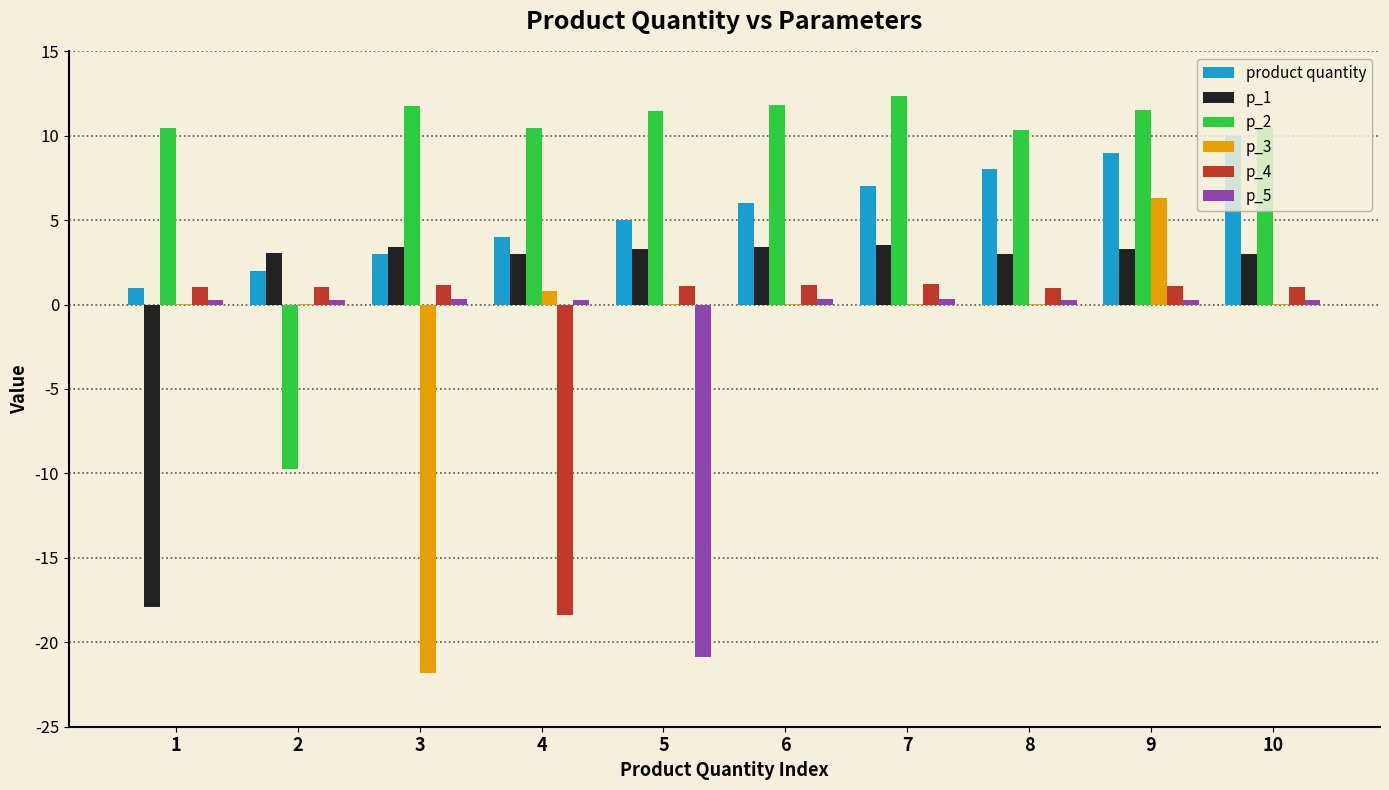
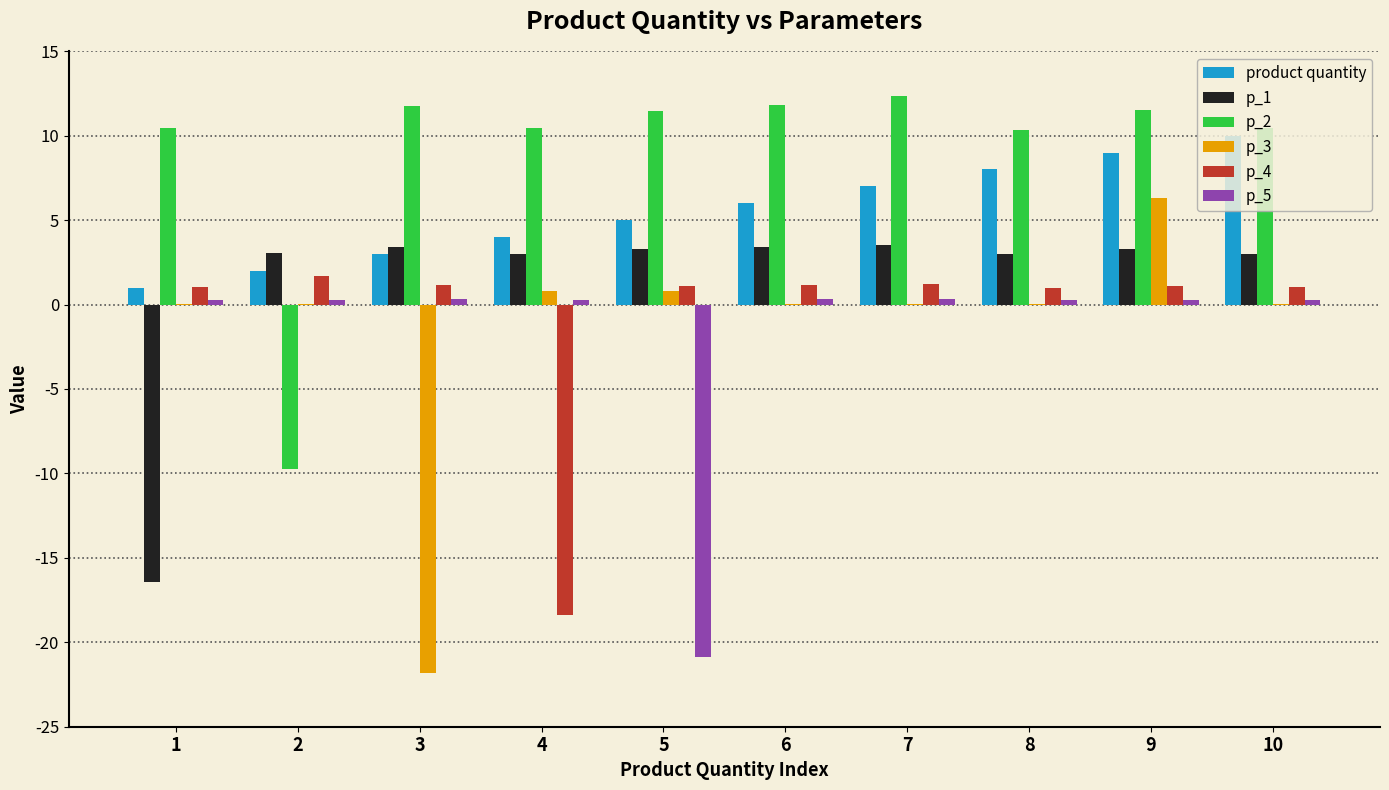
  {
    "product quantity": {
      "1": 1.0,
      "2": 2.0,
      "3": 3.0,
      "4": 4.0,
      "5": 5.0,
      "6": 6.0,
      "7": 7.0,
      "8": 8.0,
      "9": 9.0
    },
    "p_1": {
-     "1": -17.9,
+     "1": -16.4,
      "2": 3.0,
      "3": 3.4,
      "4": 3.0,
      "5": 3.3,
      "6": 3.4,
      "7": 3.5,
      "8": 3.0,
      "9": 3.3,
      "10": 3.0
    },
    "p_2": {
      "1": 10.5,
      "2": -9.7,
      "3": 11.8,
      "4": 10.5,
      "5": 11.4,
      "6": 11.8,
      "7": 12.3,
      "8": 10.4,
      "9": 11.5
    },
    "p_3": {
      "3": -21.8,
      "4": 0.8,
-     "5": 0.0,
+     "5": 0.8,
      "9": 6.3
    },
    "p_4": {
      "1": 1.0,
-     "2": 1.0,
+     "2": 1.7,
      "3": 1.1,
      "4": -18.4,
      "5": 1.1,
      "6": 1.2,
      "7": 1.2,
      "8": 1.0,
      "9": 1.1,
      "10": 1.0
    },
    "p_5": {
      "1": 0.3,
      "2": 0.3,
      "3": 0.3,
      "4": 0.3,
      "5": -20.9,
      "6": 0.3,
      "7": 0.3,
      "8": 0.3,
      "9": 0.3,
      "10": 0.3
    }
  }
